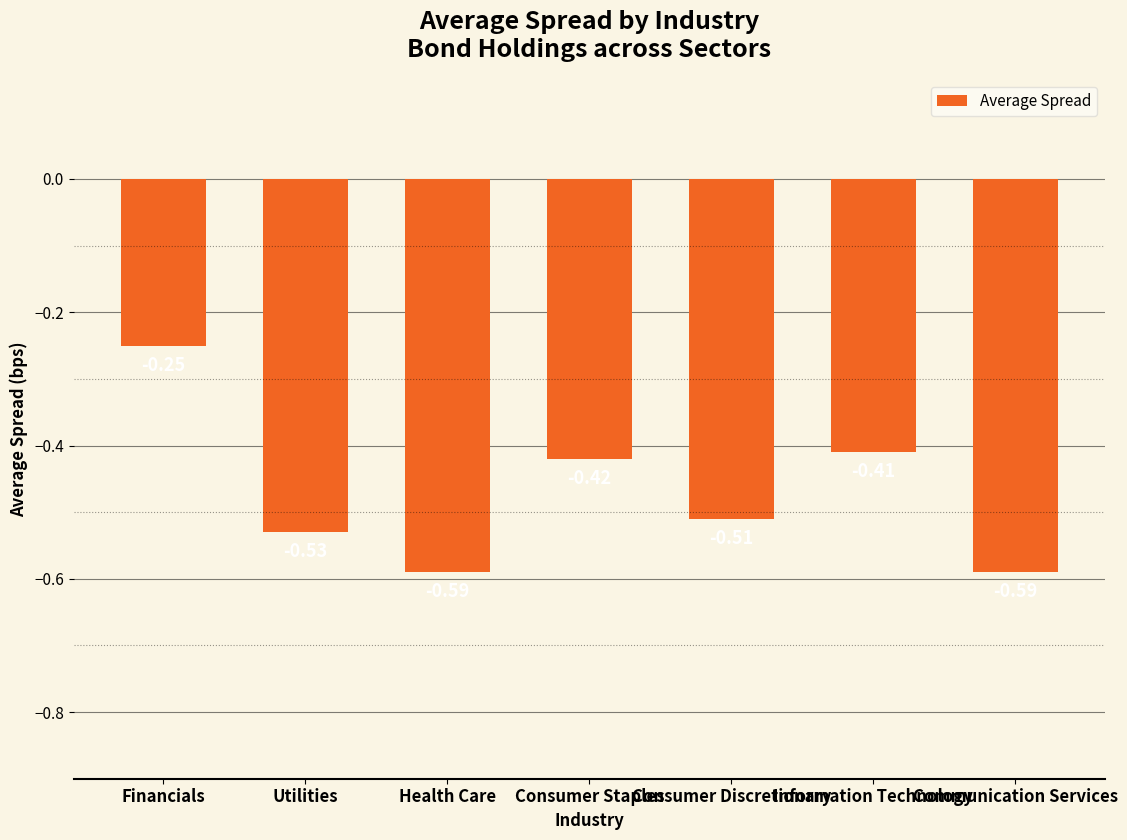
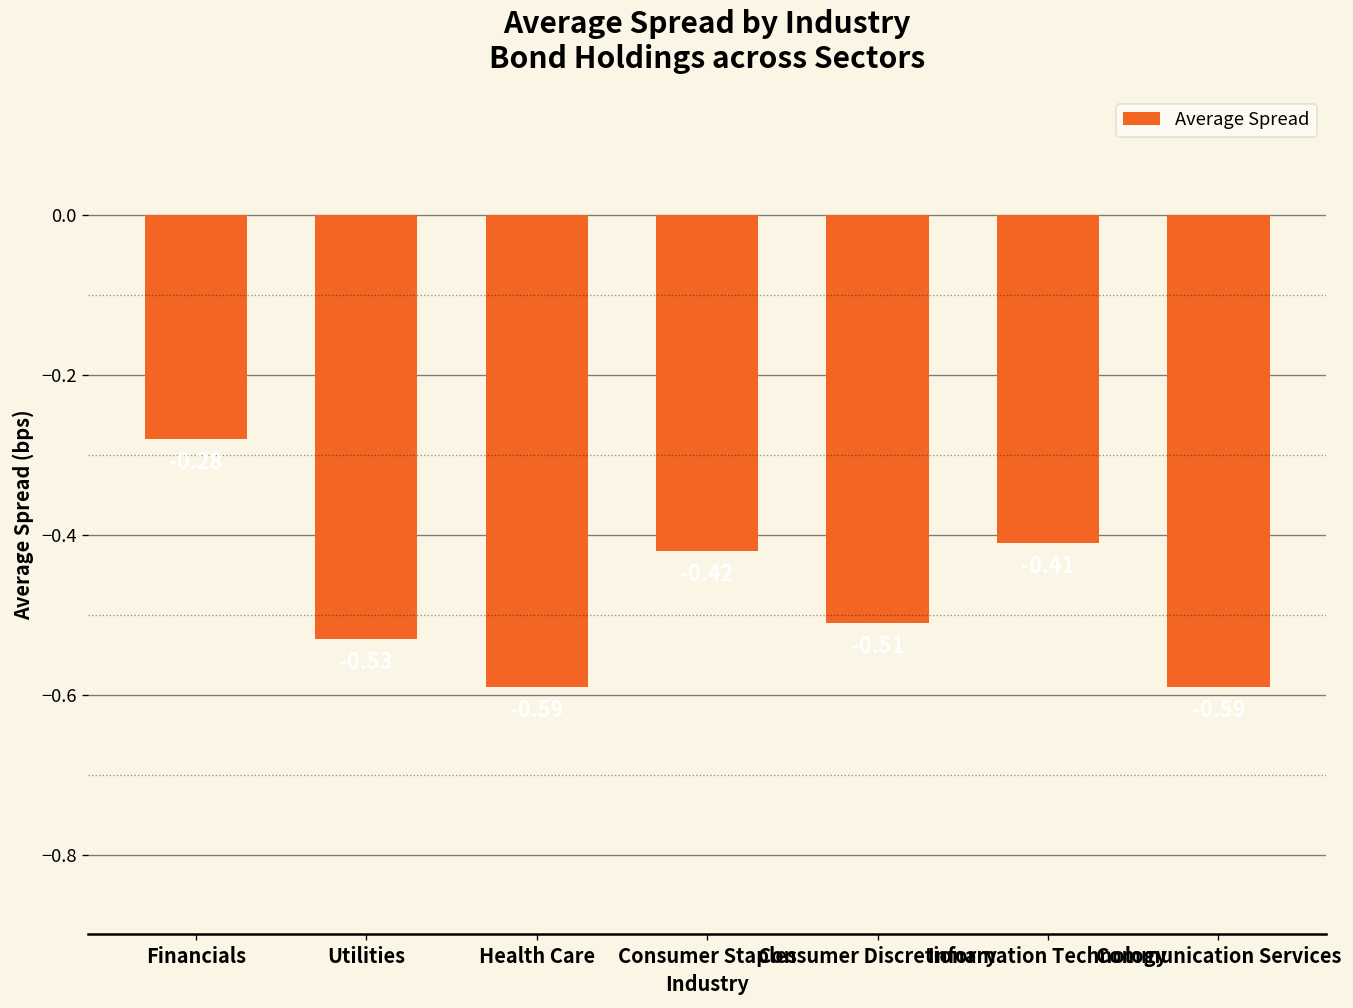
  {
-   "Financials": -0.25,
+   "Financials": -0.28,
    "Utilities": -0.53,
    "Health Care": -0.59
  }
